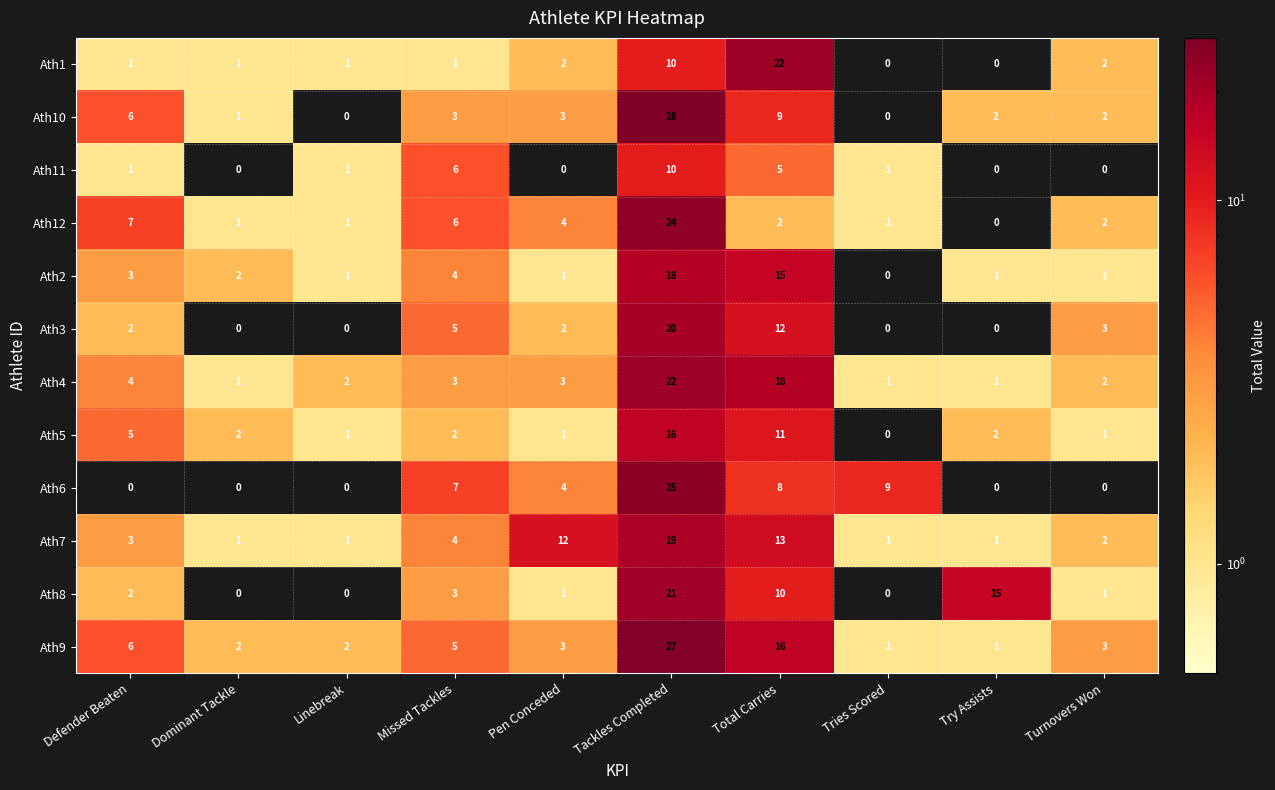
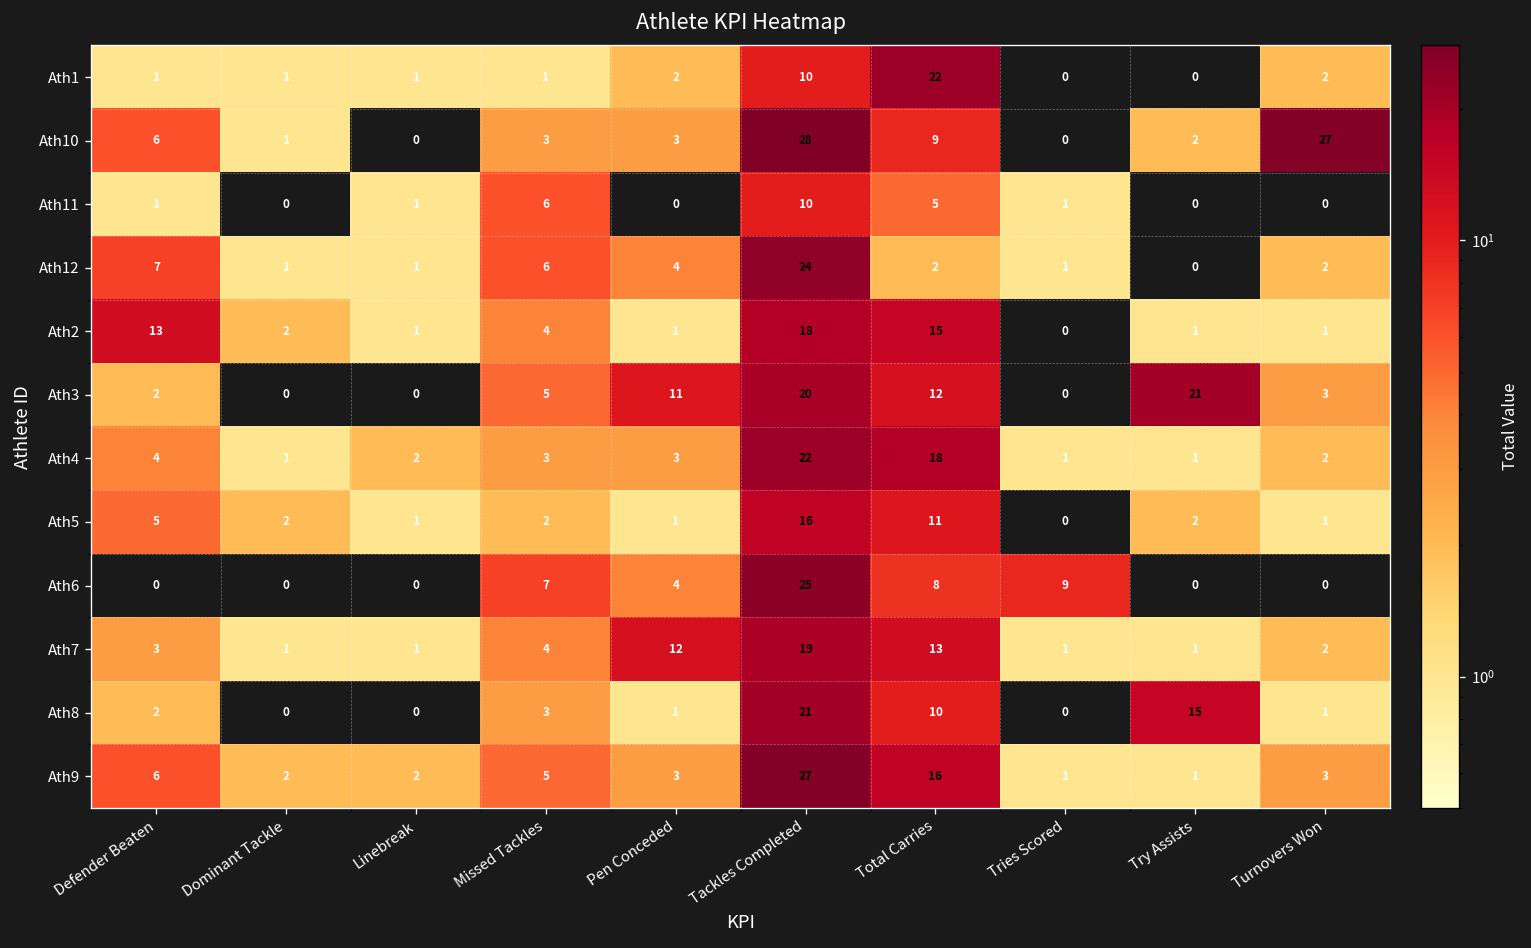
  {
    "Ath1": {
      "Defender Beaten": 1,
      "Dominant Tackle": 1,
      "Linebreak": 1,
      "Missed Tackles": 1,
      "Pen Conceded": 2,
      "Tackles Completed": 10,
      "Total Carries": 22,
      "Tries Scored": 0,
      "Try Assists": 0,
      "Turnovers Won": 2
    },
    "Ath10": {
      "Defender Beaten": 6,
      "Dominant Tackle": 1,
      "Linebreak": 0,
      "Missed Tackles": 3,
      "Pen Conceded": 3,
      "Tackles Completed": 28,
      "Total Carries": 9,
      "Tries Scored": 0,
      "Try Assists": 2,
-     "Turnovers Won": 2
+     "Turnovers Won": 27
    },
    "Ath11": {
      "Defender Beaten": 1,
      "Dominant Tackle": 0,
      "Linebreak": 1,
      "Missed Tackles": 6,
      "Pen Conceded": 0,
      "Tackles Completed": 10,
      "Total Carries": 5,
      "Tries Scored": 1,
      "Try Assists": 0,
      "Turnovers Won": 0
    },
    "Ath12": {
      "Defender Beaten": 7,
      "Dominant Tackle": 1,
      "Linebreak": 1,
      "Missed Tackles": 6,
      "Pen Conceded": 4,
      "Tackles Completed": 24,
      "Total Carries": 2,
      "Tries Scored": 1,
      "Try Assists": 0,
      "Turnovers Won": 2
    },
    "Ath2": {
-     "Defender Beaten": 3,
+     "Defender Beaten": 13,
      "Dominant Tackle": 2,
      "Linebreak": 1,
      "Missed Tackles": 4,
      "Pen Conceded": 1,
      "Tackles Completed": 18,
      "Total Carries": 15,
      "Tries Scored": 0,
      "Try Assists": 1,
      "Turnovers Won": 1
    },
    "Ath3": {
      "Defender Beaten": 2,
      "Dominant Tackle": 0,
      "Linebreak": 0,
      "Missed Tackles": 5,
-     "Pen Conceded": 2,
+     "Pen Conceded": 11,
      "Tackles Completed": 20,
      "Total Carries": 12,
      "Tries Scored": 0,
-     "Try Assists": 0,
+     "Try Assists": 21,
      "Turnovers Won": 3
    },
    "Ath4": {
      "Defender Beaten": 4,
      "Dominant Tackle": 1,
      "Linebreak": 2,
      "Missed Tackles": 3,
      "Pen Conceded": 3,
      "Tackles Completed": 22,
      "Total Carries": 18,
      "Tries Scored": 1,
      "Try Assists": 1,
      "Turnovers Won": 2
    },
    "Ath5": {
      "Defender Beaten": 5,
      "Dominant Tackle": 2,
      "Linebreak": 1,
      "Missed Tackles": 2,
      "Pen Conceded": 1,
      "Tackles Completed": 16,
      "Total Carries": 11,
      "Tries Scored": 0,
      "Try Assists": 2,
      "Turnovers Won": 1
    },
    "Ath6": {
      "Defender Beaten": 0,
      "Dominant Tackle": 0,
      "Linebreak": 0,
      "Missed Tackles": 7,
      "Pen Conceded": 4,
      "Tackles Completed": 25,
      "Total Carries": 8,
      "Tries Scored": 9,
      "Try Assists": 0,
      "Turnovers Won": 0
    },
    "Ath7": {
      "Defender Beaten": 3,
      "Dominant Tackle": 1,
      "Linebreak": 1,
      "Missed Tackles": 4,
      "Pen Conceded": 12,
      "Tackles Completed": 19,
      "Total Carries": 13,
      "Tries Scored": 1,
      "Try Assists": 1,
      "Turnovers Won": 2
    },
    "Ath8": {
      "Defender Beaten": 2,
      "Dominant Tackle": 0,
      "Linebreak": 0,
      "Missed Tackles": 3,
      "Pen Conceded": 1,
      "Tackles Completed": 21,
      "Total Carries": 10,
      "Tries Scored": 0,
      "Try Assists": 15,
      "Turnovers Won": 1
    },
    "Ath9": {
      "Defender Beaten": 6,
      "Dominant Tackle": 2,
      "Linebreak": 2,
      "Missed Tackles": 5,
      "Pen Conceded": 3,
      "Tackles Completed": 27,
      "Total Carries": 16,
      "Tries Scored": 1,
      "Try Assists": 1,
      "Turnovers Won": 3
    }
  }
